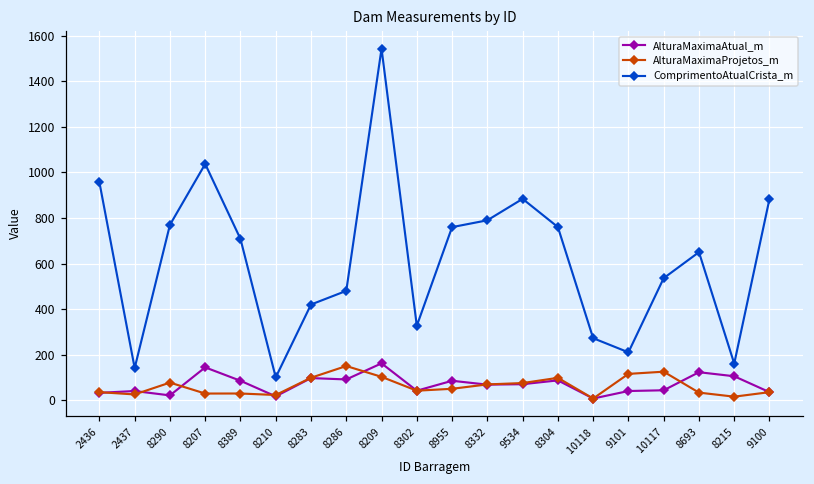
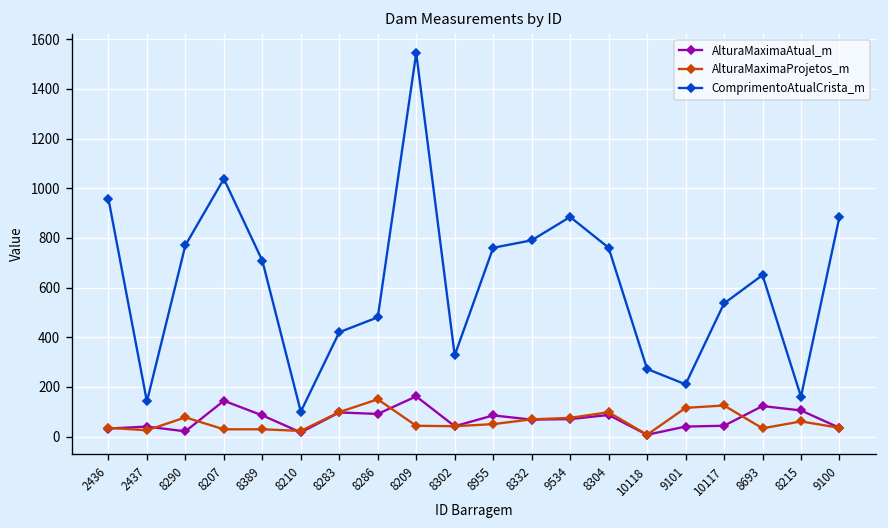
  {
    "AlturaMaximaAtual_m": {
      "2437": 40,
      "8290": 20,
      "8207": 140,
      "8389": 90,
      "8286": 90,
      "8209": 160,
      "8955": 90,
      "9101": 40,
      "10117": 40,
      "8693": 120,
      "8215": 100
    },
    "AlturaMaximaProjetos_m": {
      "2437": 30,
      "8290": 80,
      "8207": 30,
      "8389": 30,
      "8286": 150,
-     "8209": 100,
+     "8209": 40,
      "8955": 50,
      "9101": 120,
      "10117": 120,
      "8693": 30,
-     "8215": 20
+     "8215": 60
    },
    "ComprimentoAtualCrista_m": {
      "2436": 960,
      "2437": 140,
      "8290": 770,
      "8207": 1040,
      "8389": 710,
      "8210": 100,
      "8283": 420,
      "8286": 480,
      "8209": 1540,
      "8302": 330,
      "8955": 760,
      "8332": 790,
      "9534": 880,
      "8304": 760,
      "10118": 270,
      "9101": 210,
      "10117": 540,
      "8693": 650,
      "8215": 160,
      "9100": 880
    }
  }
